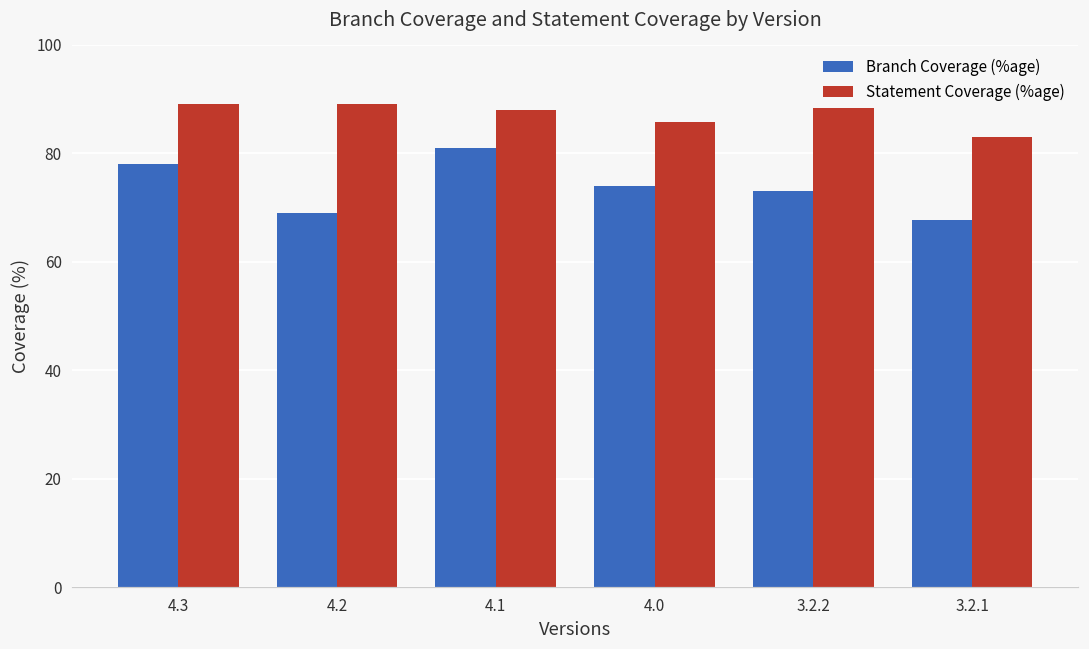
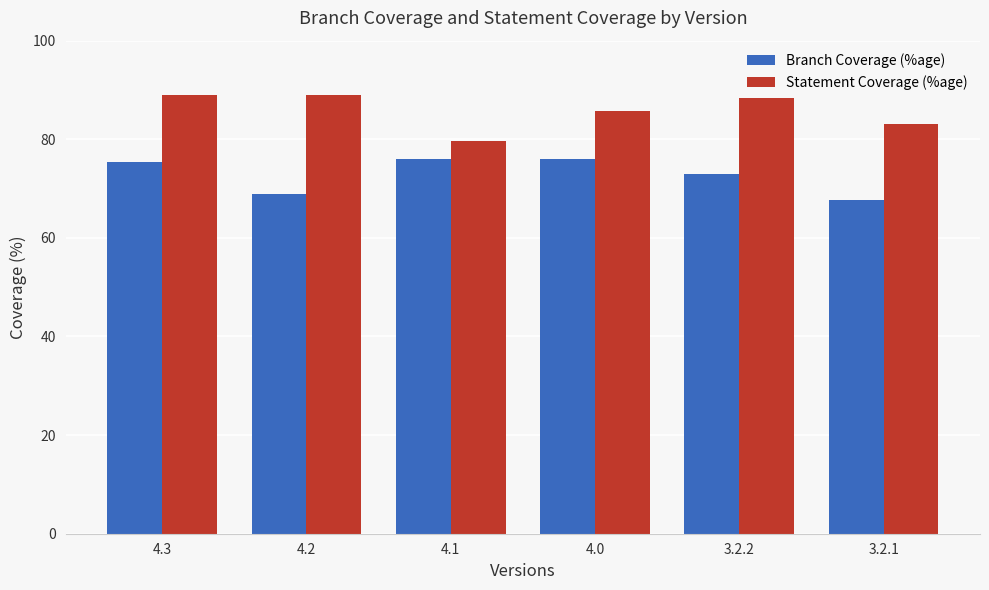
  {
    "Branch Coverage (%age)": {
-     "4.3": 78,
+     "4.3": 75,
      "4.2": 69,
-     "4.1": 81,
-     "4.0": 74,
+     "4.1": 76,
+     "4.0": 76,
      "3.2.2": 73,
      "3.2.1": 68
    },
    "Statement Coverage (%age)": {
      "4.3": 89,
      "4.2": 89,
-     "4.1": 88,
+     "4.1": 80,
      "4.0": 86,
      "3.2.2": 88,
      "3.2.1": 83
    }
  }
